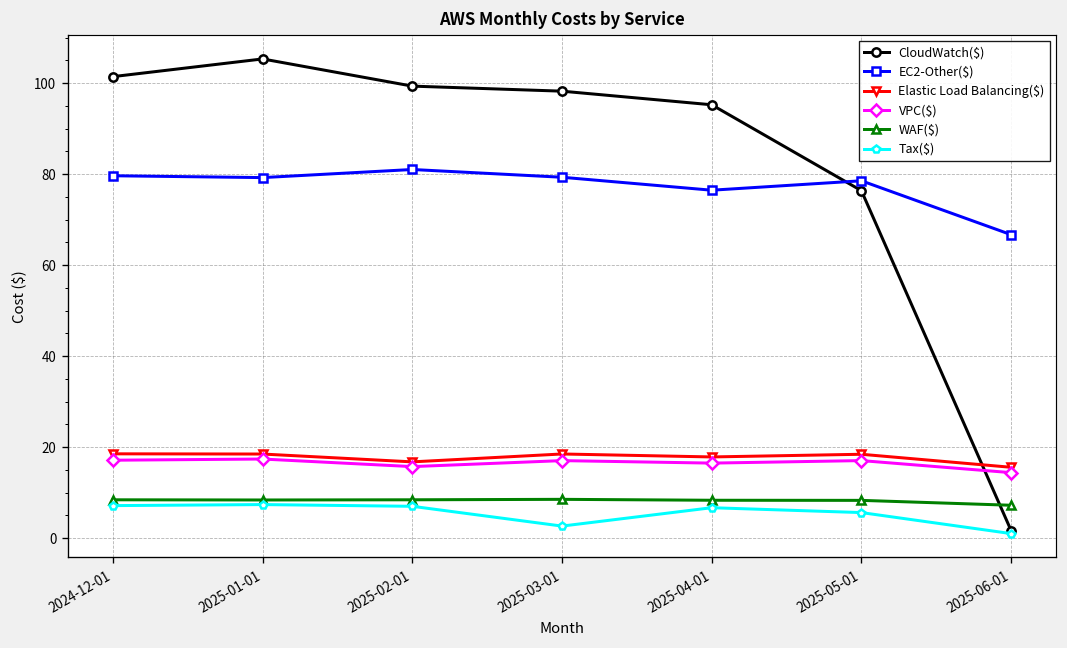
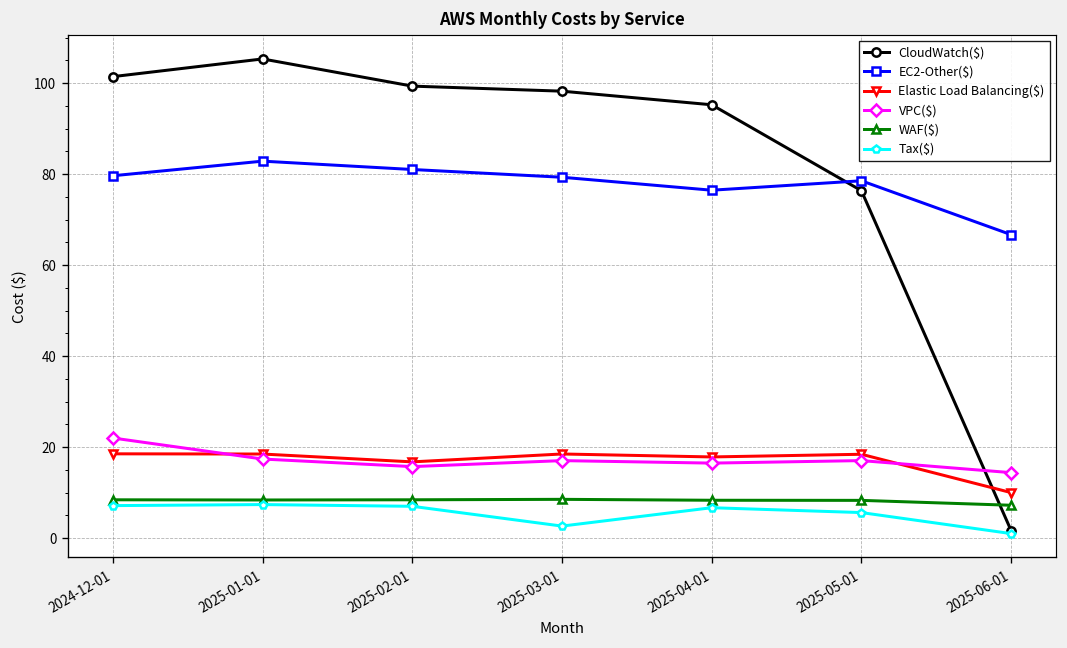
  {
    "CloudWatch($)": {
      "2024-12-01": 101,
      "2025-01-01": 105,
      "2025-02-01": 99,
      "2025-03-01": 98,
      "2025-04-01": 95,
      "2025-05-01": 76,
      "2025-06-01": 2
    },
    "EC2-Other($)": {
      "2024-12-01": 80,
-     "2025-01-01": 79,
+     "2025-01-01": 83,
      "2025-02-01": 81,
      "2025-03-01": 79,
      "2025-04-01": 76,
      "2025-05-01": 79,
      "2025-06-01": 67
    },
    "Elastic Load Balancing($)": {
      "2024-12-01": 19,
      "2025-01-01": 18,
      "2025-02-01": 17,
      "2025-03-01": 18,
      "2025-04-01": 18,
      "2025-05-01": 18,
-     "2025-06-01": 16
+     "2025-06-01": 10
    },
    "VPC($)": {
-     "2024-12-01": 17,
+     "2024-12-01": 22,
      "2025-01-01": 17,
      "2025-02-01": 16,
      "2025-03-01": 17,
      "2025-04-01": 16,
      "2025-05-01": 17,
      "2025-06-01": 14
    },
    "WAF($)": {
      "2024-12-01": 8,
      "2025-01-01": 8,
      "2025-02-01": 8,
      "2025-03-01": 9,
      "2025-04-01": 8,
      "2025-05-01": 8,
      "2025-06-01": 7
    },
    "Tax($)": {
      "2024-12-01": 7,
      "2025-01-01": 7,
      "2025-02-01": 7,
      "2025-03-01": 3,
      "2025-04-01": 7,
      "2025-05-01": 6,
      "2025-06-01": 1
    }
  }
